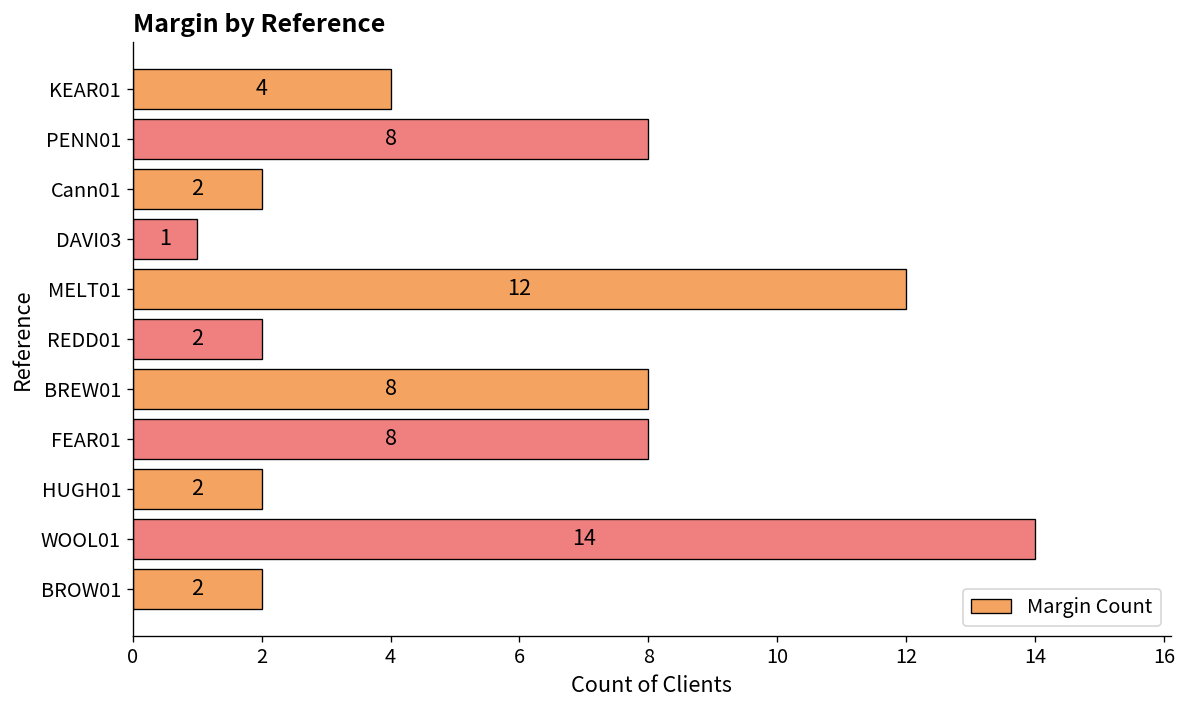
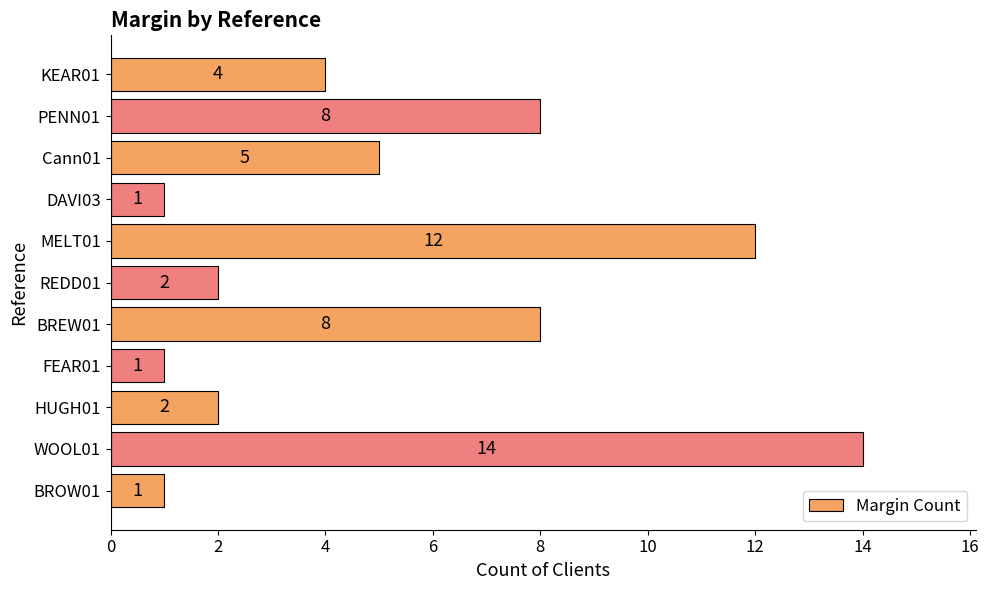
  {
    "KEAR01": 4,
    "PENN01": 8,
-   "Cann01": 2,
+   "Cann01": 5,
    "DAVI03": 1,
    "MELT01": 12,
    "REDD01": 2,
    "BREW01": 8,
-   "FEAR01": 8,
+   "FEAR01": 1,
    "HUGH01": 2,
    "WOOL01": 14,
-   "BROW01": 2
+   "BROW01": 1
  }
